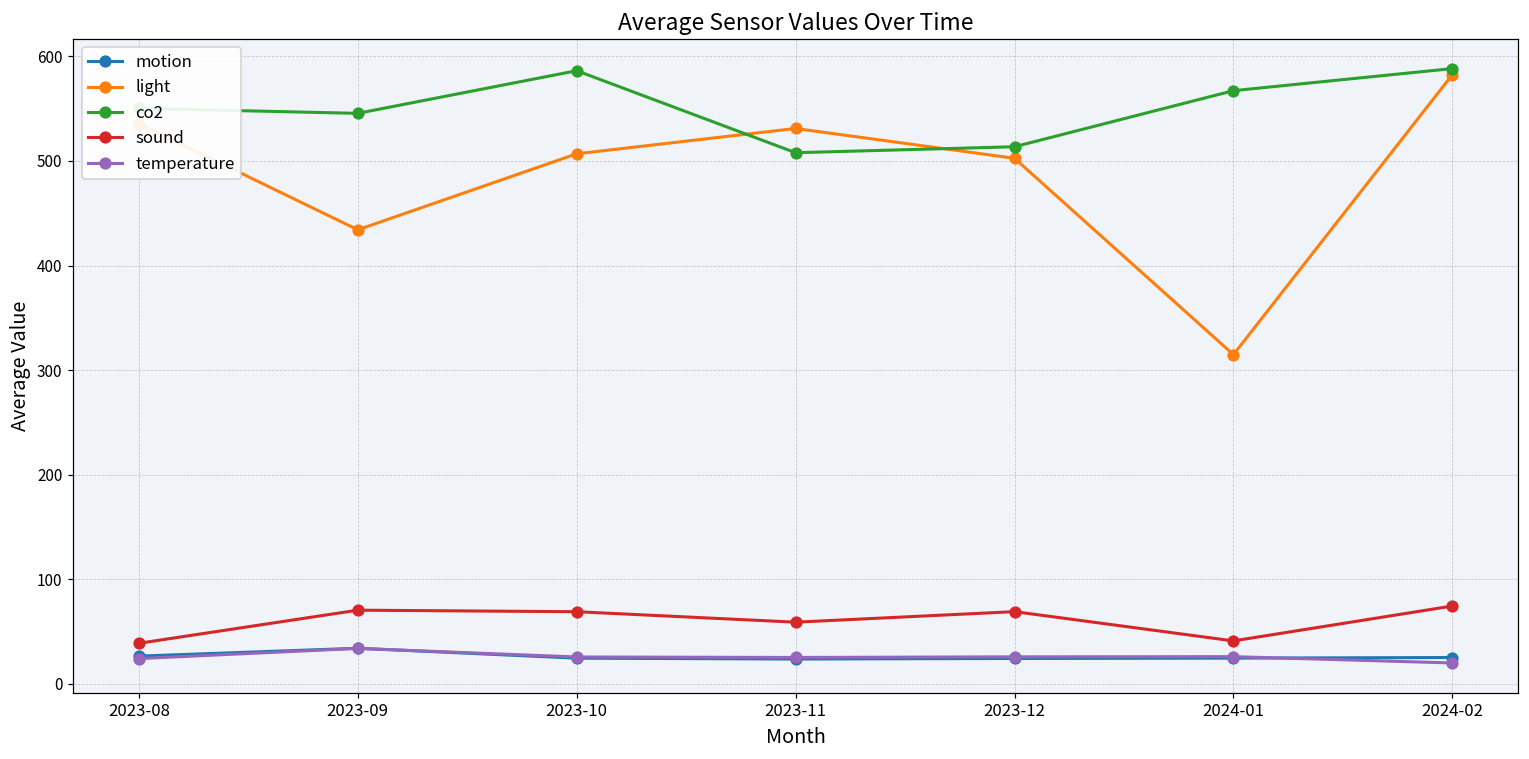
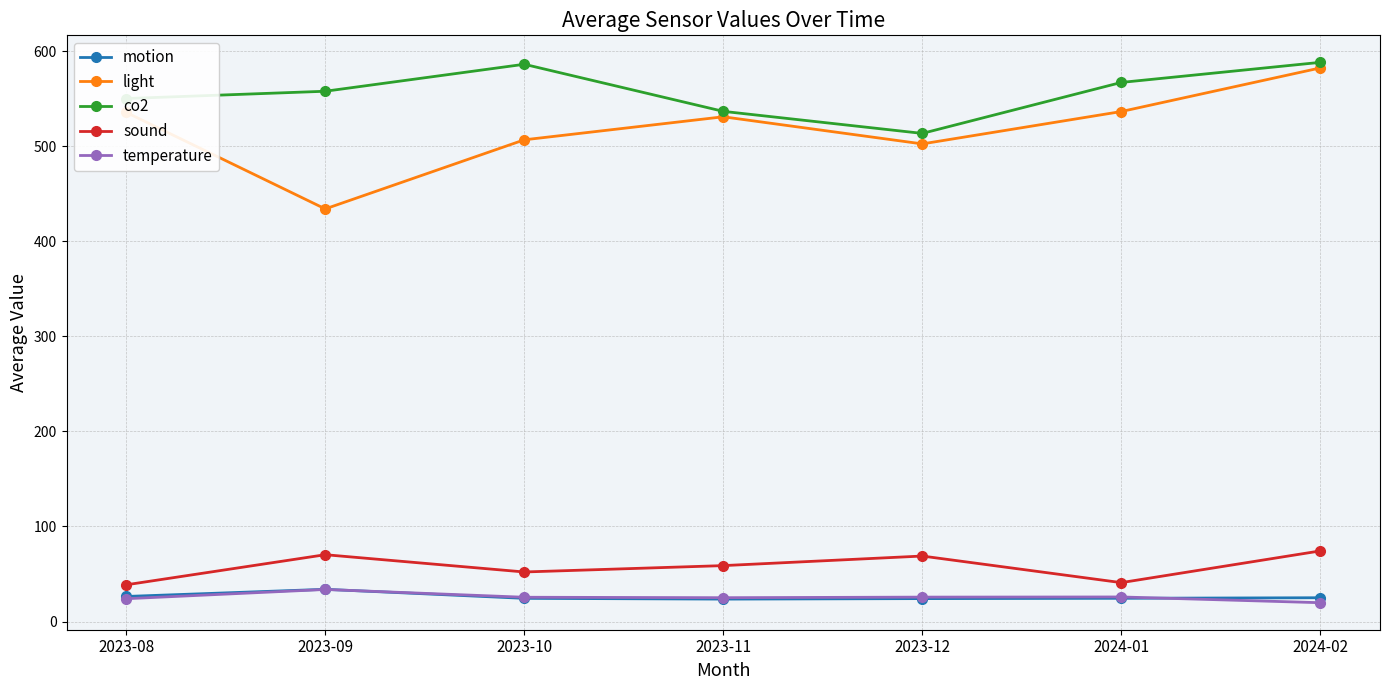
  {
    "motion": {
      "2024-02": 30
    },
    "light": {
      "2023-09": 430,
      "2023-10": 510,
      "2023-11": 530,
      "2023-12": 500,
-     "2024-01": 310,
+     "2024-01": 540,
      "2024-02": 580
    },
    "co2": {
-     "2023-09": 550,
+     "2023-09": 560,
      "2023-10": 590,
-     "2023-11": 510,
+     "2023-11": 540,
      "2023-12": 510,
      "2024-01": 570,
      "2024-02": 590
    },
    "sound": {
      "2023-08": 40,
      "2023-09": 70,
-     "2023-10": 70,
+     "2023-10": 50,
      "2023-11": 60,
      "2023-12": 70,
      "2024-01": 40,
      "2024-02": 70
    },
    "temperature": {
      "2024-02": 20
    }
  }
